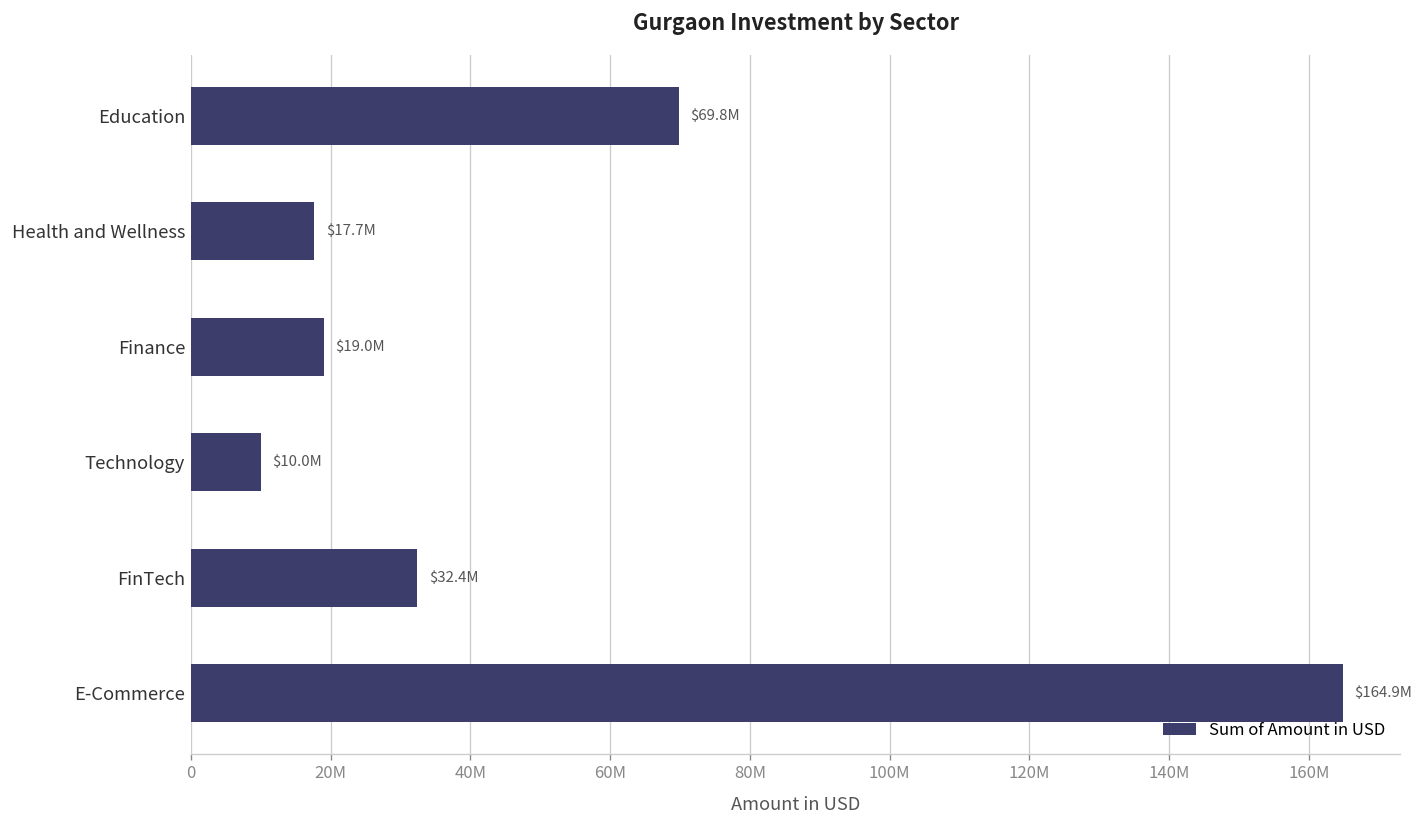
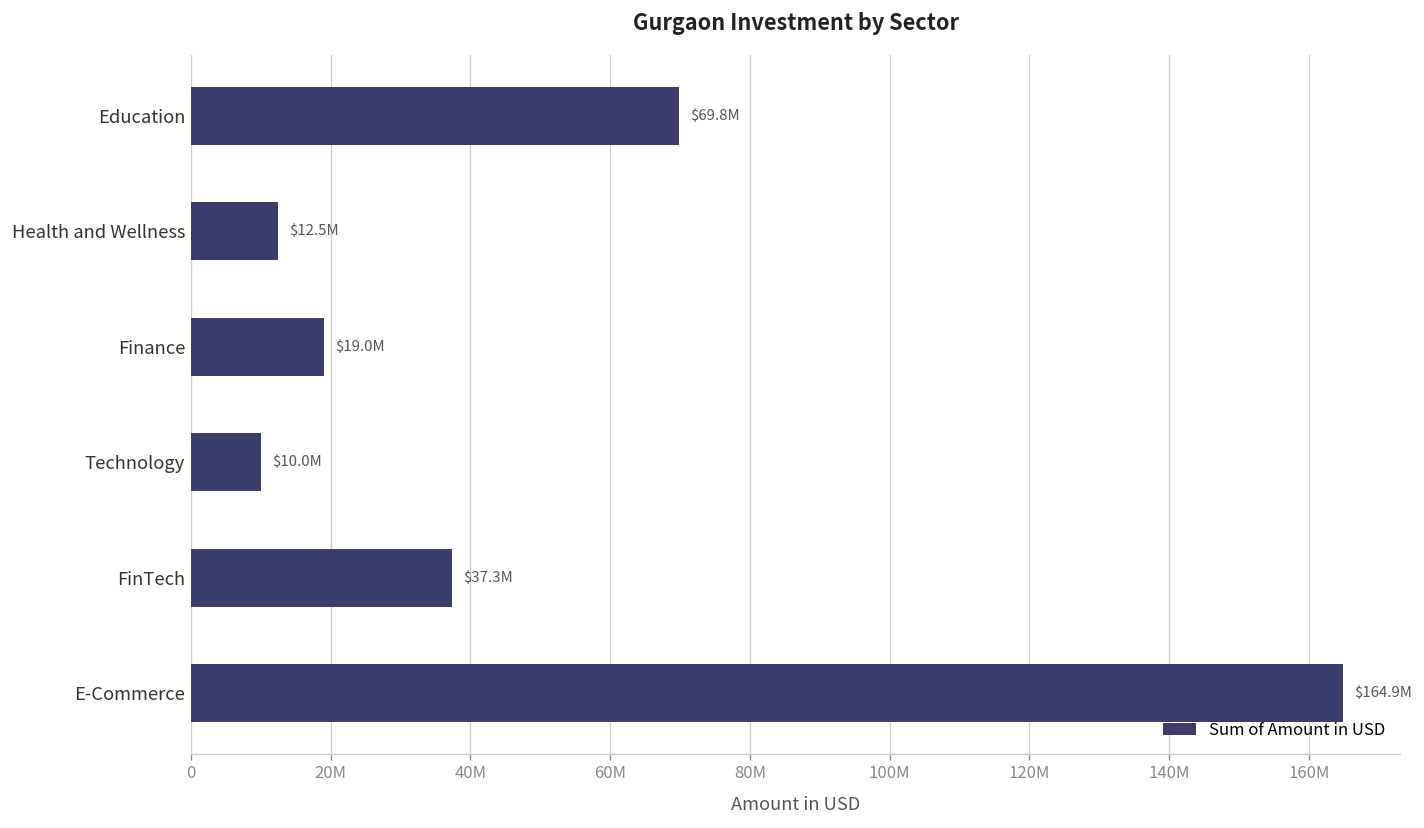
  {
    "Education": "$69.8M",
-   "Health and Wellness": "$17.7M",
+   "Health and Wellness": "$12.5M",
    "Finance": "$19.0M",
    "Technology": "$10.0M",
-   "FinTech": "$32.4M",
+   "FinTech": "$37.3M",
    "E-Commerce": "$164.9M"
  }
